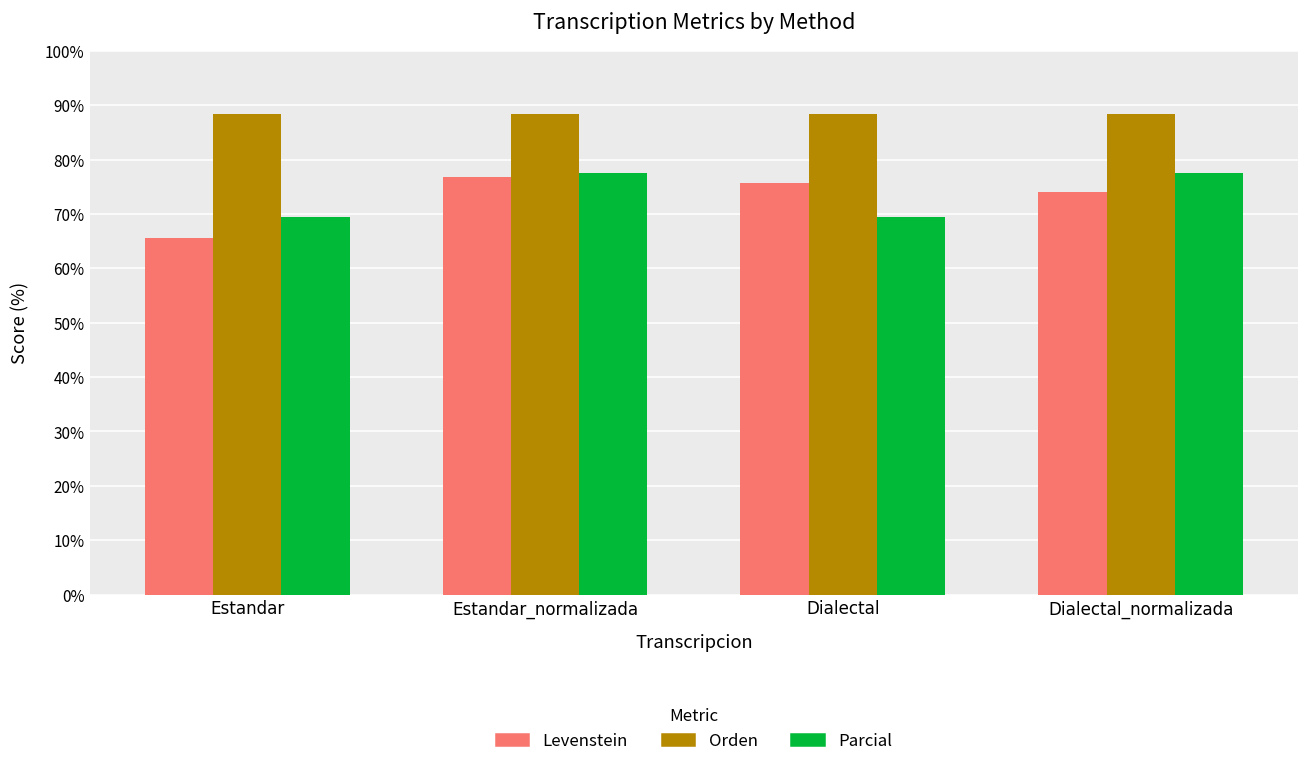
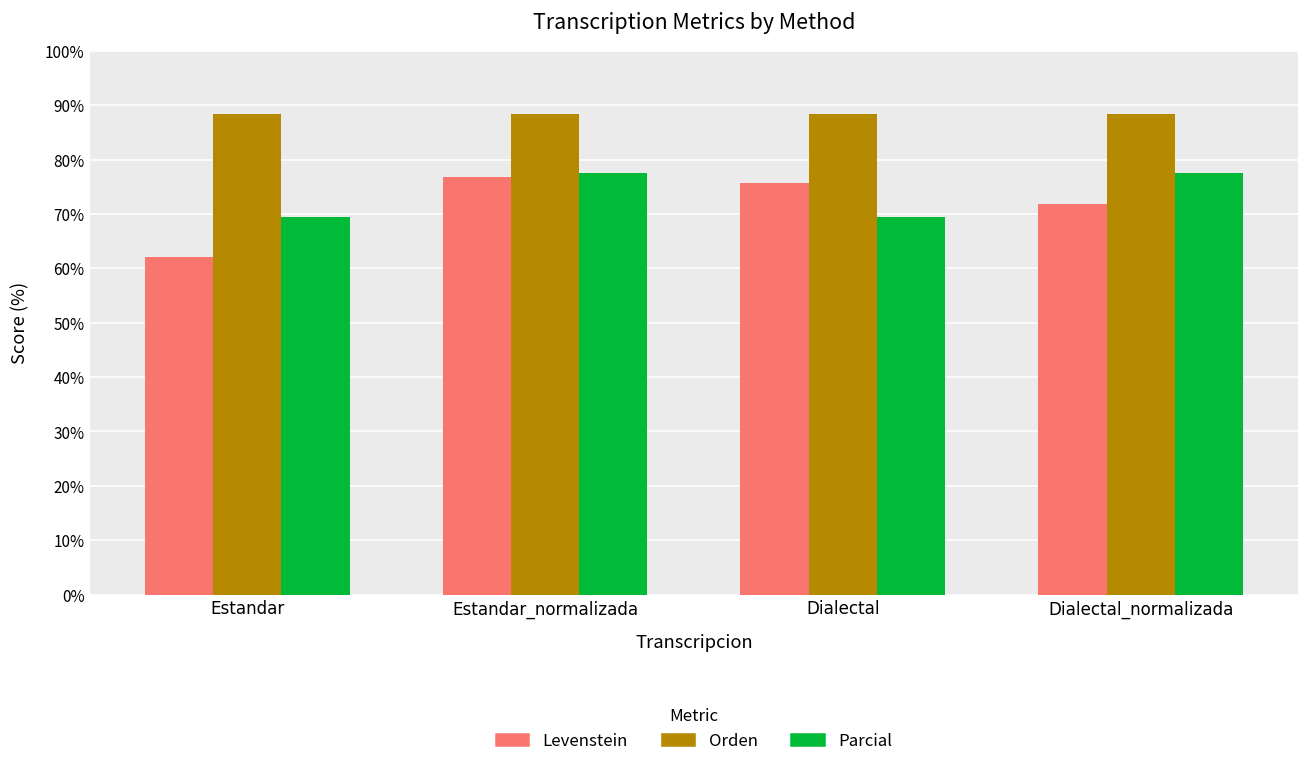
  {
    "Levenstein": {
-     "Estandar": "66%",
+     "Estandar": "62%",
      "Estandar_normalizada": "77%",
      "Dialectal": "76%",
-     "Dialectal_normalizada": "74%"
+     "Dialectal_normalizada": "72%"
    },
    "Orden": {
      "Estandar": "88%",
      "Estandar_normalizada": "88%",
      "Dialectal": "88%",
      "Dialectal_normalizada": "88%"
    },
    "Parcial": {
      "Estandar": "70%",
      "Estandar_normalizada": "78%",
      "Dialectal": "70%",
      "Dialectal_normalizada": "78%"
    }
  }
